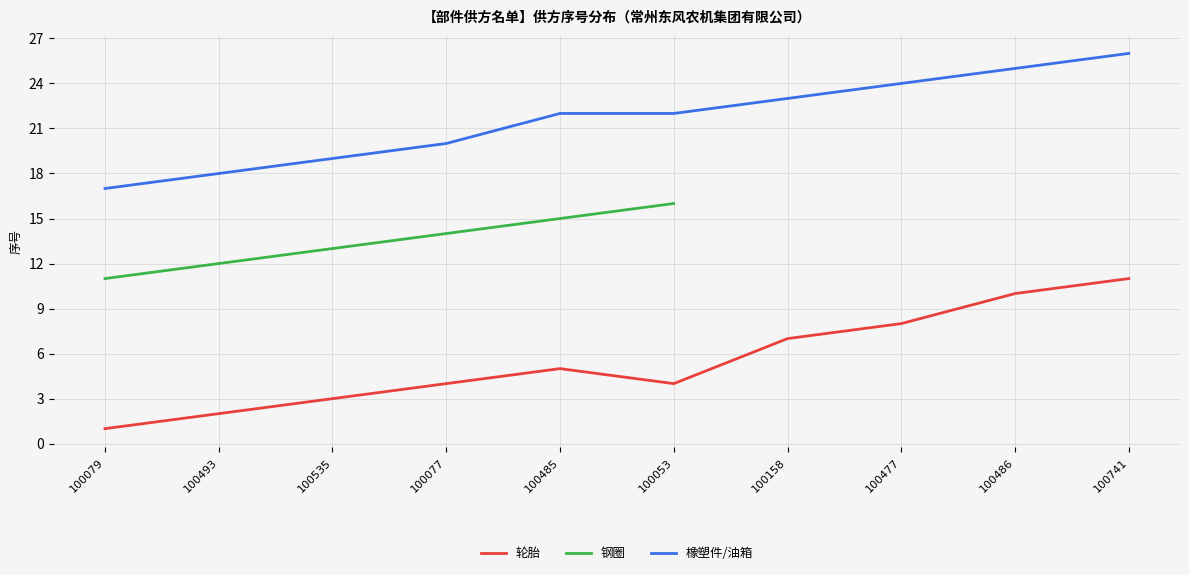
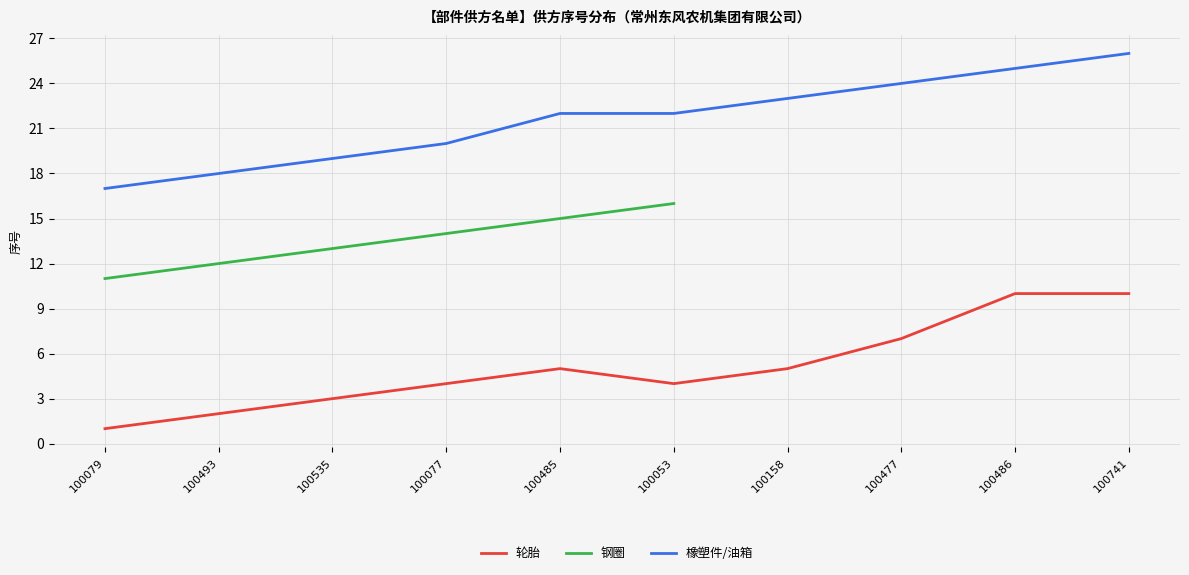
  {
    "轮胎": {
      "100079": 1,
      "100493": 2,
      "100535": 3,
      "100077": 4,
      "100485": 5,
      "100053": 4,
-     "100158": 7,
-     "100477": 8,
+     "100158": 5,
+     "100477": 7,
      "100486": 10,
-     "100741": 11
+     "100741": 10
    },
    "钢圈": {
      "100079": 11,
      "100493": 12,
      "100535": 13,
      "100077": 14,
      "100485": 15,
      "100053": 16
    },
    "橡塑件/油箱": {
      "100079": 17,
      "100493": 18,
      "100535": 19,
      "100077": 20,
      "100485": 22,
      "100053": 22,
      "100158": 23,
      "100477": 24,
      "100486": 25,
      "100741": 26
    }
  }
